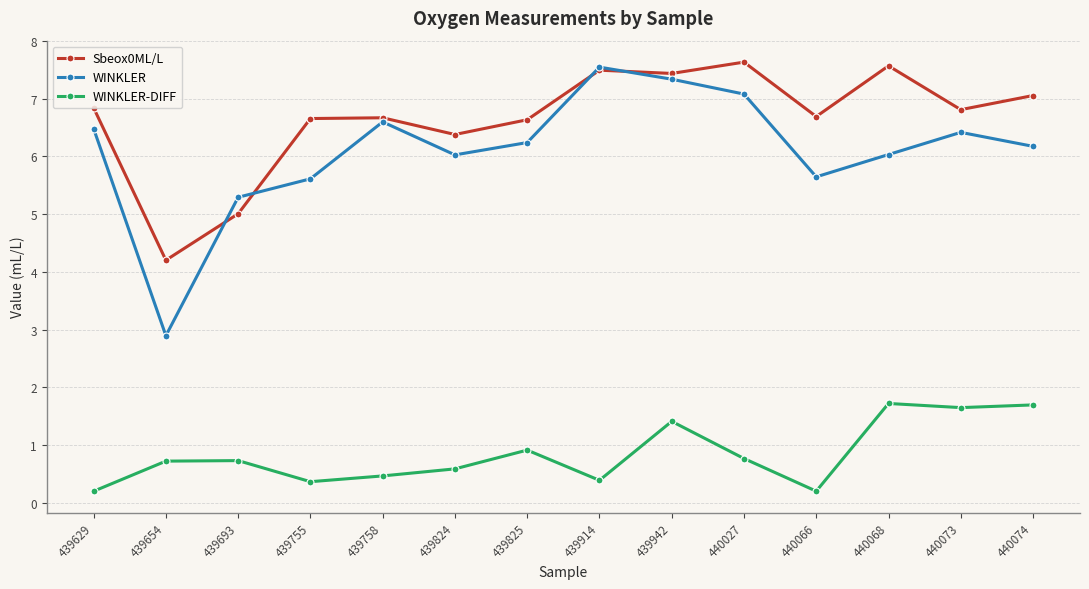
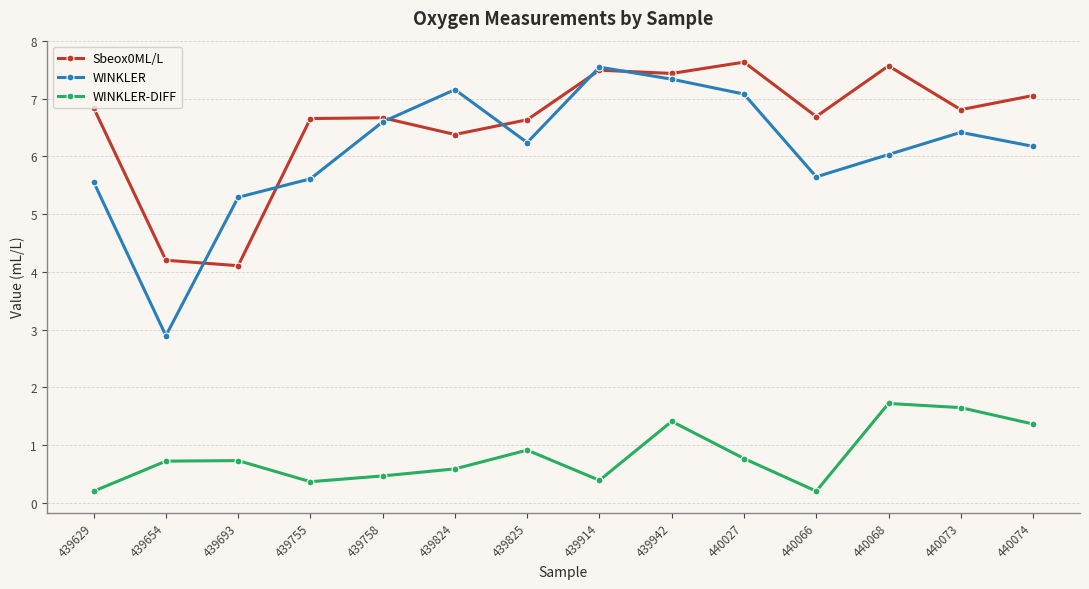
  {
    "Sbeox0ML/L": {
      "439654": 4.2,
-     "439693": 5.0,
+     "439693": 4.1,
      "439755": 6.7,
      "439758": 6.7,
      "439824": 6.4,
      "439825": 6.6,
      "439914": 7.5,
      "439942": 7.4,
      "440027": 7.6,
      "440066": 6.7,
      "440068": 7.6,
      "440073": 6.8,
      "440074": 7.1
    },
    "WINKLER": {
-     "439629": 6.5,
+     "439629": 5.6,
      "439654": 2.9,
      "439693": 5.3,
      "439755": 5.6,
      "439758": 6.6,
-     "439824": 6.0,
+     "439824": 7.2,
      "439825": 6.2,
      "439914": 7.5,
      "439942": 7.3,
      "440027": 7.1,
      "440066": 5.6,
      "440068": 6.0,
      "440073": 6.4,
      "440074": 6.2
    },
    "WINKLER-DIFF": {
      "439629": 0.2,
      "439654": 0.7,
      "439693": 0.7,
      "439755": 0.4,
      "439758": 0.5,
      "439824": 0.6,
      "439825": 0.9,
      "439914": 0.4,
      "439942": 1.4,
      "440027": 0.8,
      "440066": 0.2,
      "440068": 1.7,
      "440073": 1.7,
-     "440074": 1.7
+     "440074": 1.4
    }
  }
